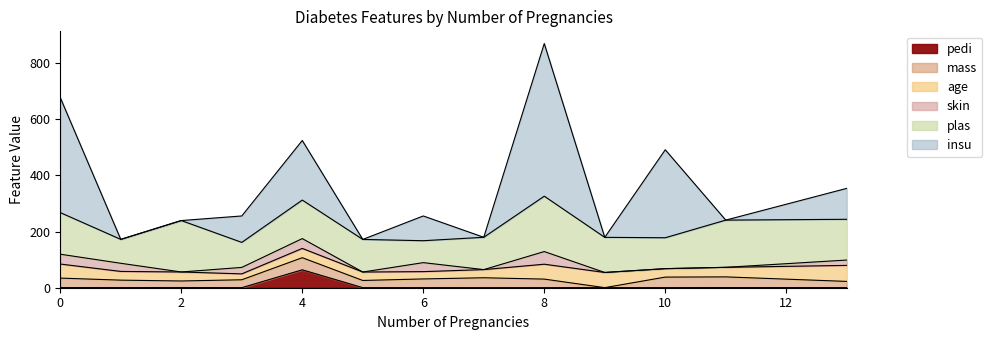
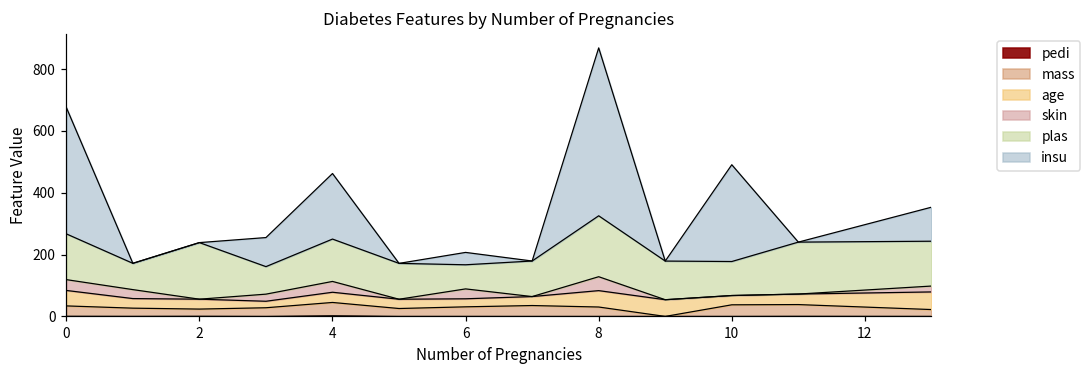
  {
    "pedi": {
      "0": 0,
      "2": 0,
-     "4": 60,
+     "4": 0,
      "6": 0,
      "8": 0,
      "10": 0
    },
    "insu": {
      "0": 410,
      "4": 210,
-     "6": 90,
+     "6": 40,
      "8": 540,
      "10": 310
    }
  }
